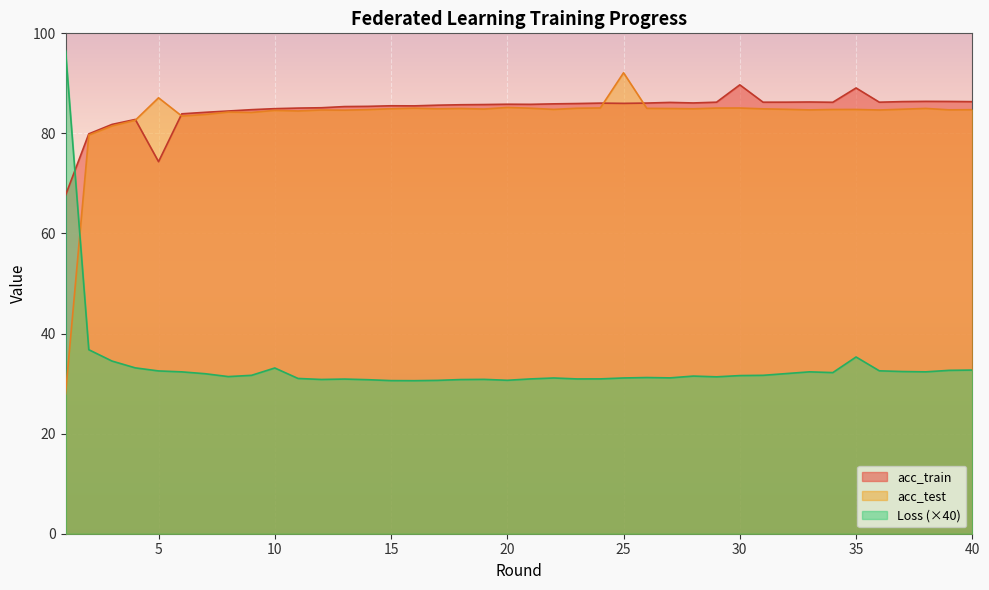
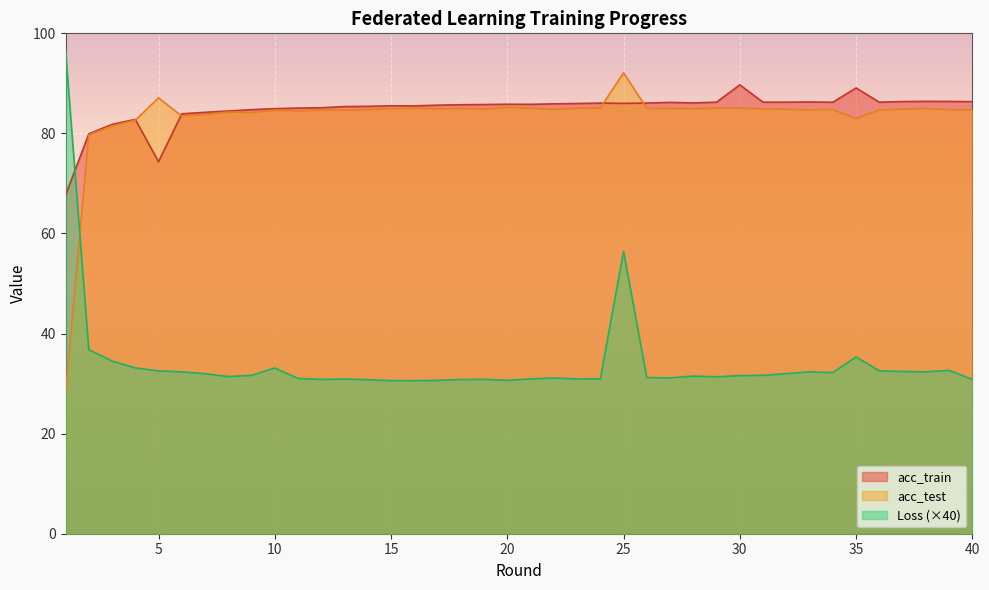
  {
    "acc_train": {
      "5": 74,
      "15": 86,
      "20": 86,
      "25": 86,
      "30": 90,
      "35": 89,
      "40": 86
    },
    "acc_test": {
      "5": 87,
      "15": 85,
      "20": 85,
      "25": 92,
      "30": 85,
-     "35": 85,
+     "35": 83,
      "40": 85
    },
    "Loss (×40)": {
      "5": 33,
      "10": 33,
      "15": 31,
      "20": 31,
-     "25": 31,
+     "25": 56,
      "30": 32,
      "35": 35,
-     "40": 33
+     "40": 31
    }
  }
